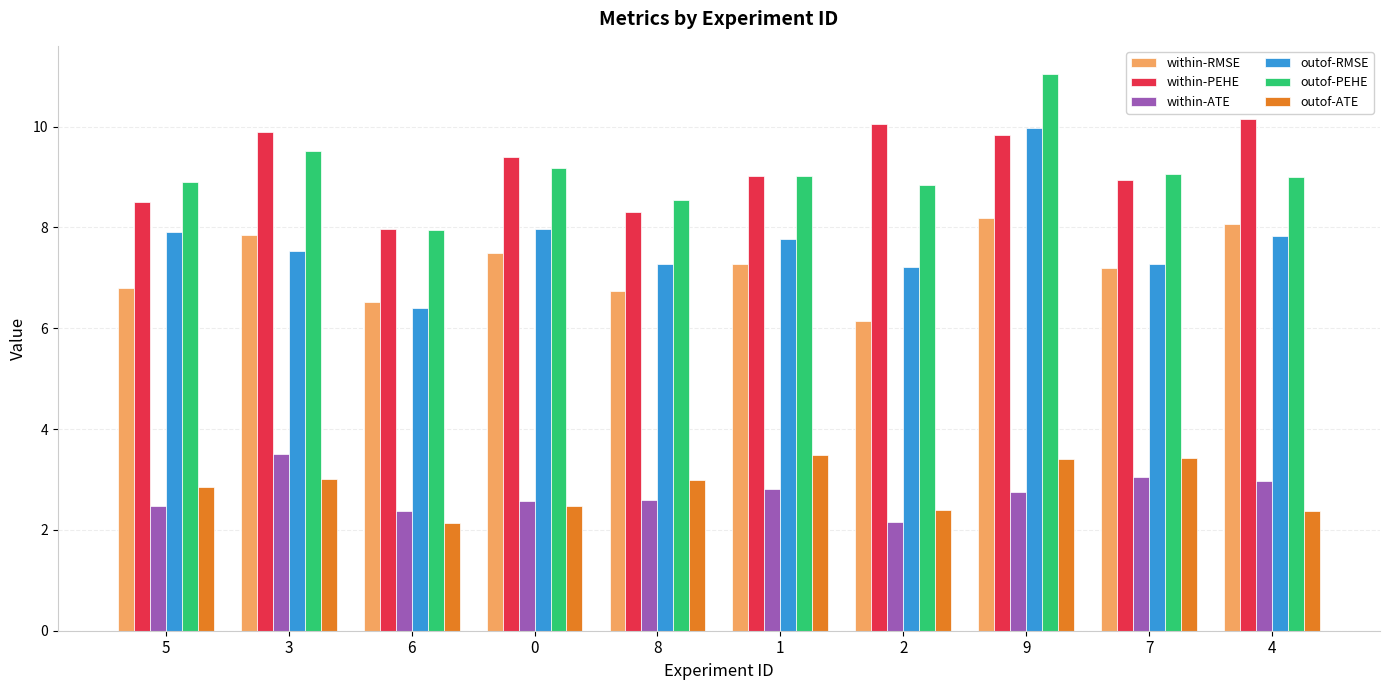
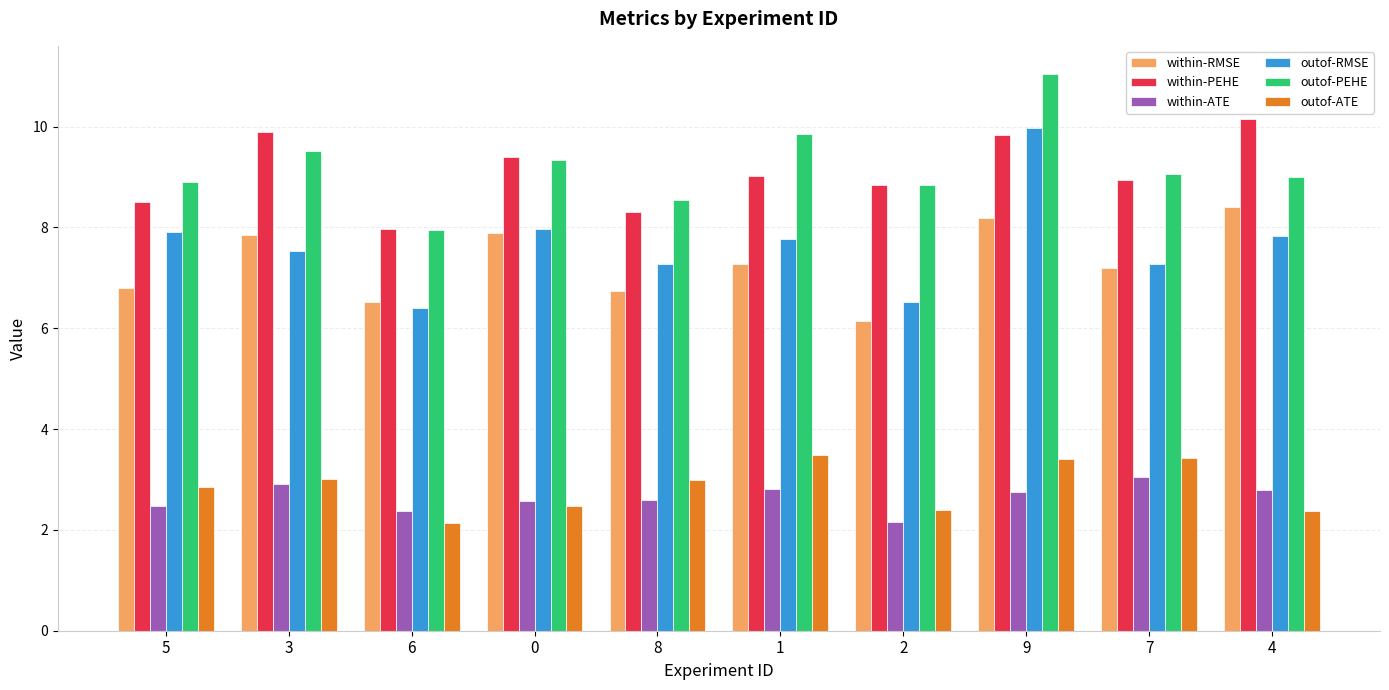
  {
    "within-RMSE": {
      "5": 6.8,
      "3": 7.8,
      "6": 6.5,
-     "0": 7.5,
+     "0": 7.9,
      "8": 6.7,
      "1": 7.3,
      "2": 6.1,
      "9": 8.2,
      "7": 7.2,
-     "4": 8.1
+     "4": 8.4
    },
    "within-PEHE": {
      "5": 8.5,
      "3": 9.9,
      "6": 8.0,
      "0": 9.4,
      "8": 8.3,
      "1": 9.0,
-     "2": 10.1,
+     "2": 8.9,
      "9": 9.8,
      "7": 8.9,
      "4": 10.2
    },
    "within-ATE": {
      "5": 2.5,
-     "3": 3.5,
+     "3": 2.9,
      "6": 2.4,
      "0": 2.6,
      "8": 2.6,
      "1": 2.8,
      "2": 2.2,
      "9": 2.8,
      "7": 3.1,
-     "4": 3.0
+     "4": 2.8
    },
    "outof-RMSE": {
      "5": 7.9,
      "3": 7.5,
      "6": 6.4,
      "0": 8.0,
      "8": 7.3,
      "1": 7.8,
-     "2": 7.2,
+     "2": 6.5,
      "9": 10.0,
      "7": 7.3,
      "4": 7.8
    },
    "outof-PEHE": {
      "5": 8.9,
      "3": 9.5,
      "6": 8.0,
-     "0": 9.2,
+     "0": 9.3,
      "8": 8.6,
-     "1": 9.0,
+     "1": 9.9,
      "2": 8.8,
      "9": 11.1,
      "7": 9.1,
      "4": 9.0
    },
    "outof-ATE": {
      "5": 2.8,
      "3": 3.0,
      "6": 2.1,
      "0": 2.5,
      "8": 3.0,
      "1": 3.5,
      "2": 2.4,
      "9": 3.4,
      "7": 3.4,
      "4": 2.4
    }
  }
